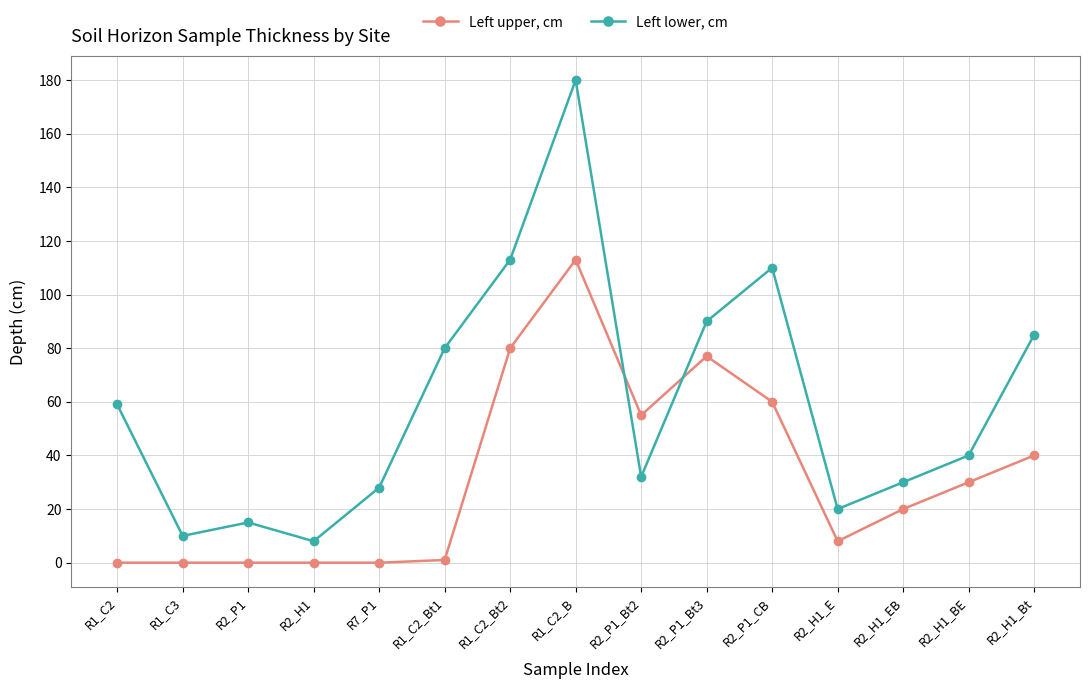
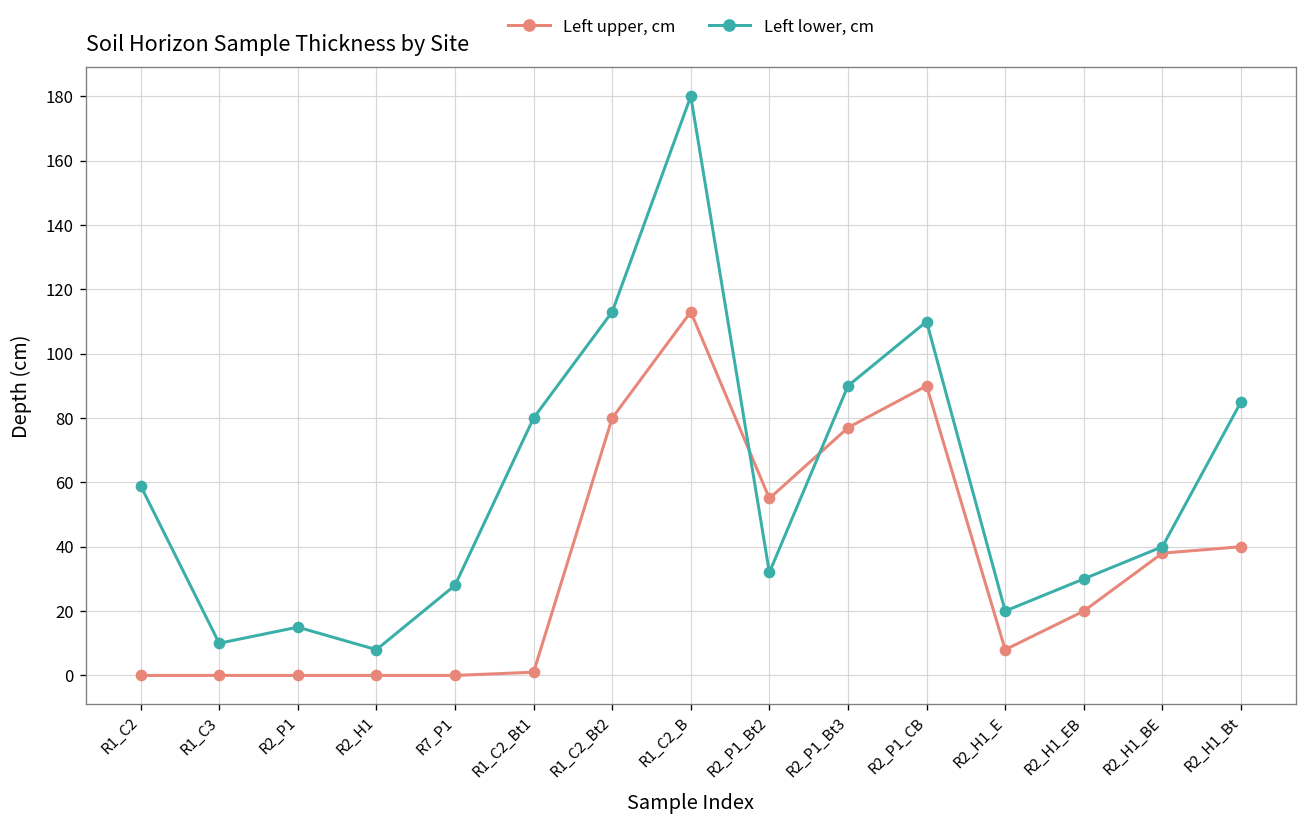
  {
    "Left upper, cm": {
      "R1_C2": 0,
      "R1_C3": 0,
      "R2_P1": 0,
      "R2_H1": 0,
      "R7_P1": 0,
      "R1_C2_Bt1": 1,
      "R1_C2_Bt2": 80,
      "R1_C2_B": 113,
      "R2_P1_Bt2": 55,
      "R2_P1_Bt3": 77,
-     "R2_P1_CB": 60,
+     "R2_P1_CB": 90,
      "R2_H1_E": 8,
      "R2_H1_EB": 20,
-     "R2_H1_BE": 30,
+     "R2_H1_BE": 38,
      "R2_H1_Bt": 40
    },
    "Left lower, cm": {
      "R1_C2": 59,
      "R1_C3": 10,
      "R2_P1": 15,
      "R2_H1": 8,
      "R7_P1": 28,
      "R1_C2_Bt1": 80,
      "R1_C2_Bt2": 113,
      "R1_C2_B": 180,
      "R2_P1_Bt2": 32,
      "R2_P1_Bt3": 90,
      "R2_P1_CB": 110,
      "R2_H1_E": 20,
      "R2_H1_EB": 30,
      "R2_H1_BE": 40,
      "R2_H1_Bt": 85
    }
  }
